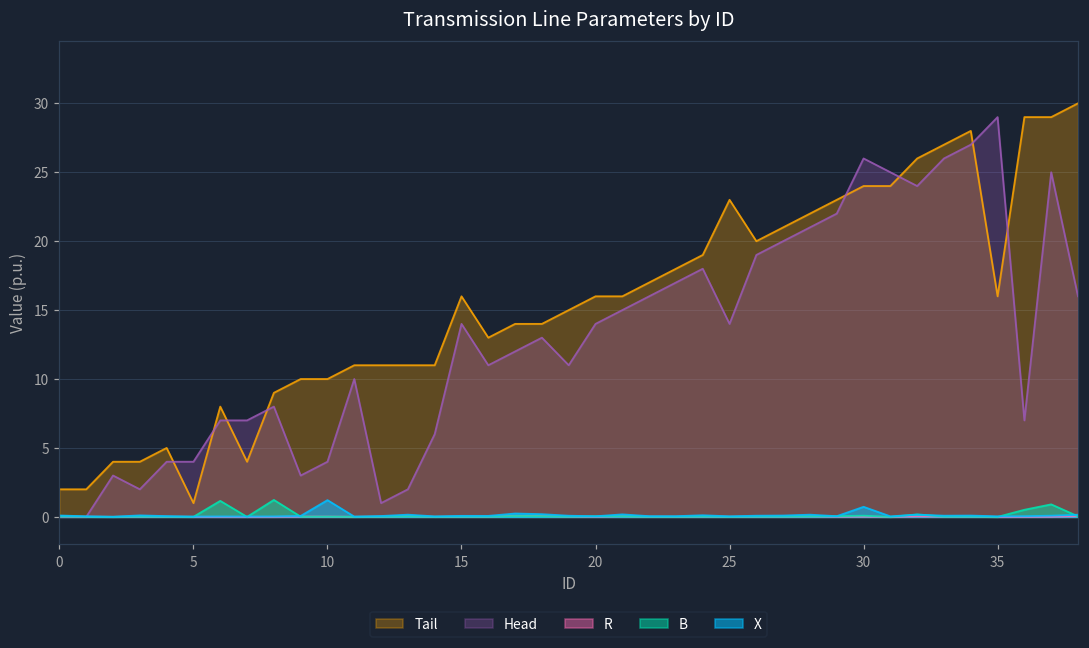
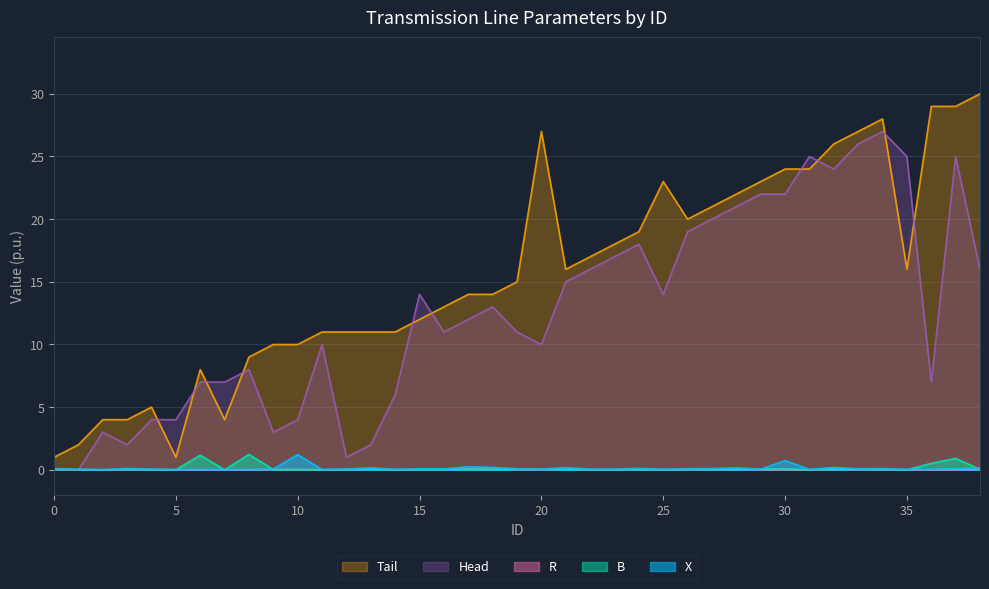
  {
    "Tail": {
-     "0": 2,
+     "0": 1,
      "5": 1,
      "10": 10,
-     "15": 16,
-     "20": 16,
+     "15": 12,
+     "20": 27,
      "25": 23,
      "30": 24,
      "35": 16
    },
    "Head": {
      "5": 4,
      "10": 4,
      "15": 14,
-     "20": 14,
+     "20": 10,
      "25": 14,
-     "30": 26,
-     "35": 29
+     "30": 22,
+     "35": 25
    },
    "X": {
      "10": 1.2,
      "30": 0.7
    }
  }
